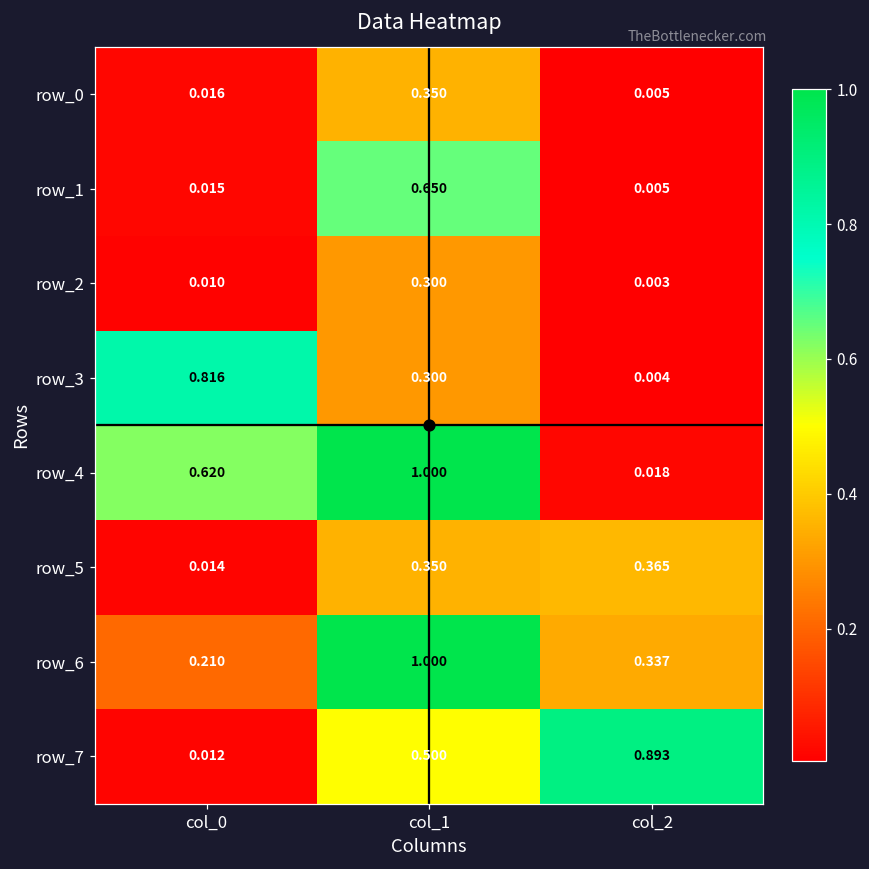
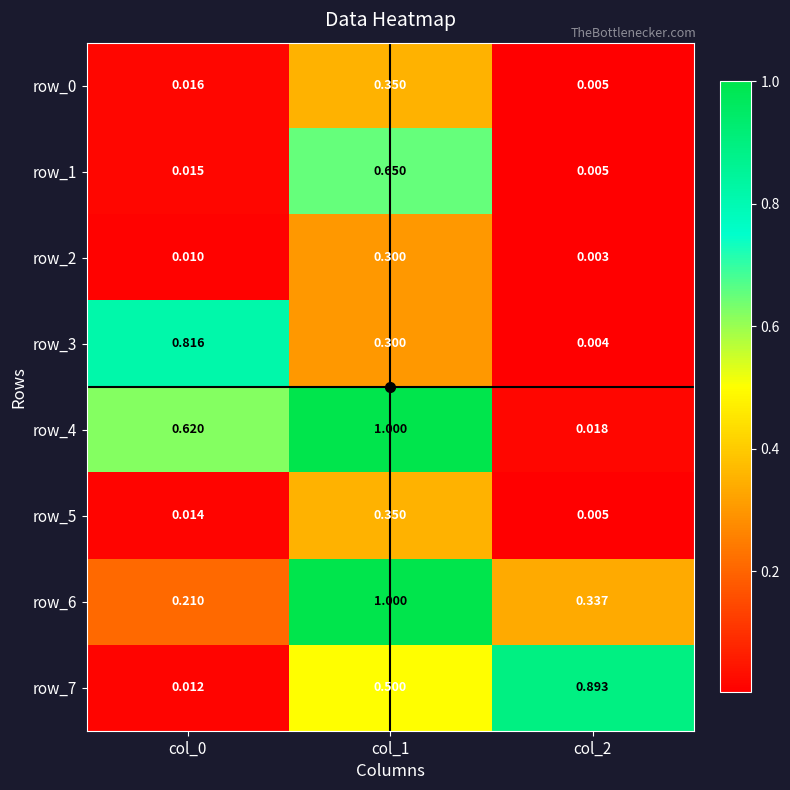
  {
    "row_0": {
      "col_0": 0.016,
      "col_1": 0.350,
      "col_2": 0.005
    },
    "row_1": {
      "col_0": 0.015,
      "col_1": 0.650,
      "col_2": 0.005
    },
    "row_2": {
      "col_0": 0.010,
      "col_1": 0.300,
      "col_2": 0.003
    },
    "row_3": {
      "col_0": 0.816,
      "col_1": 0.300,
      "col_2": 0.004
    },
    "row_4": {
      "col_0": 0.620,
      "col_1": 1.000,
      "col_2": 0.018
    },
    "row_5": {
      "col_0": 0.014,
      "col_1": 0.350,
-     "col_2": 0.365
+     "col_2": 0.005
    },
    "row_6": {
      "col_0": 0.210,
      "col_1": 1.000,
      "col_2": 0.337
    },
    "row_7": {
      "col_0": 0.012,
      "col_1": 0.500,
      "col_2": 0.893
    }
  }
